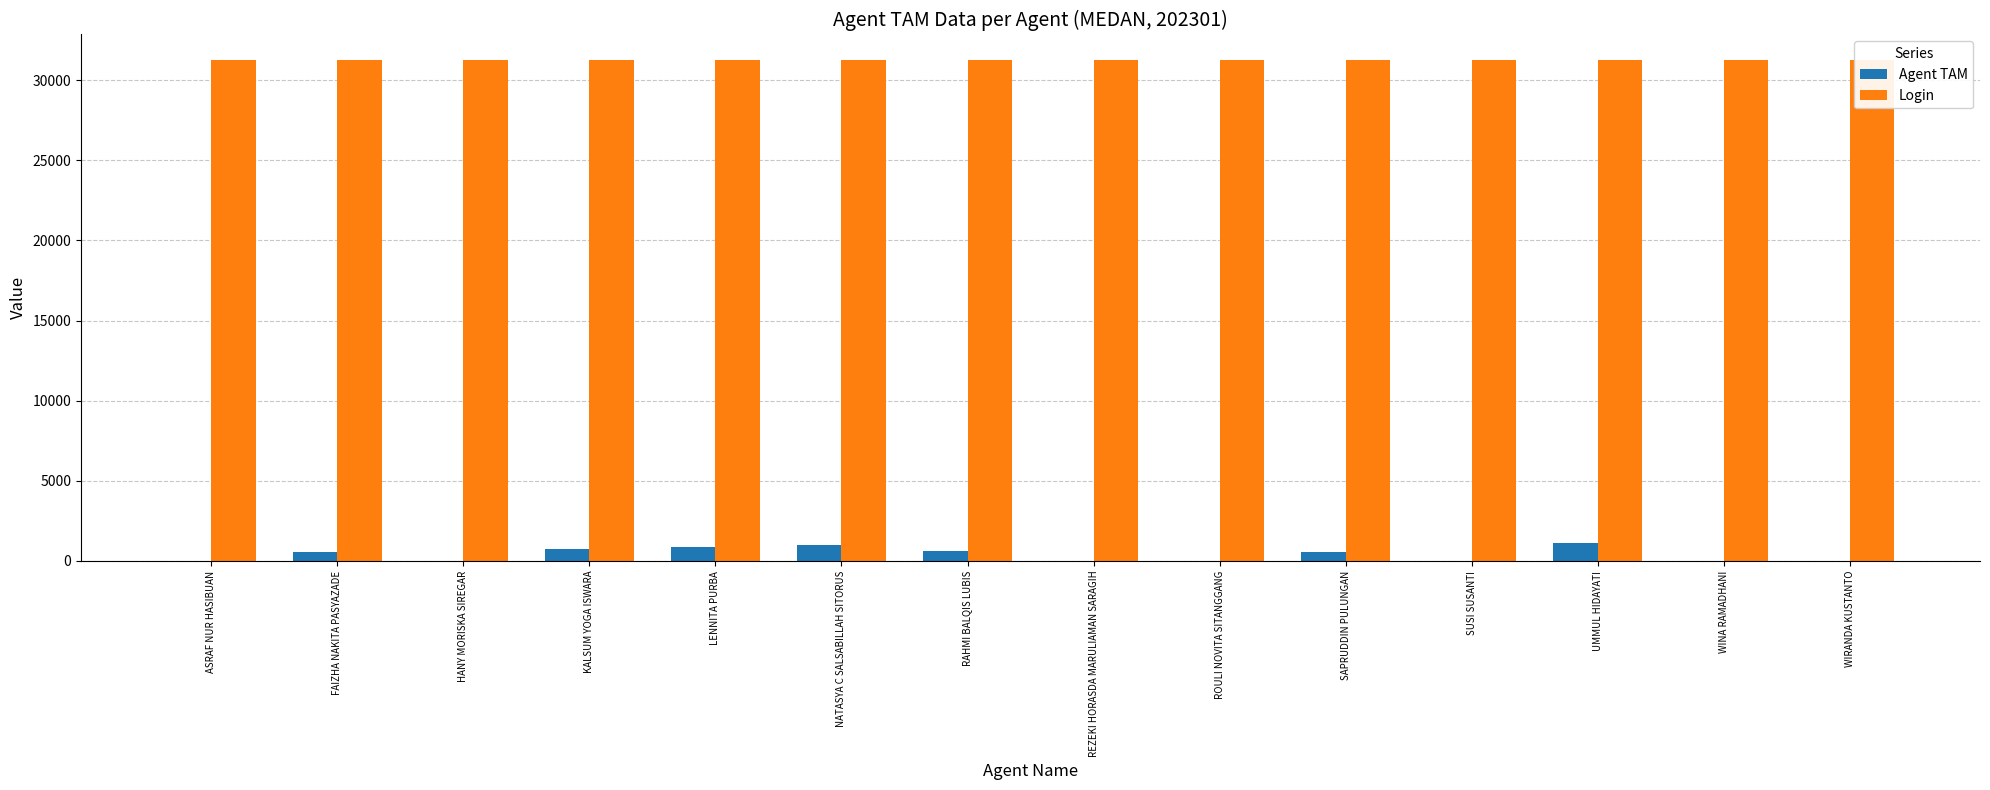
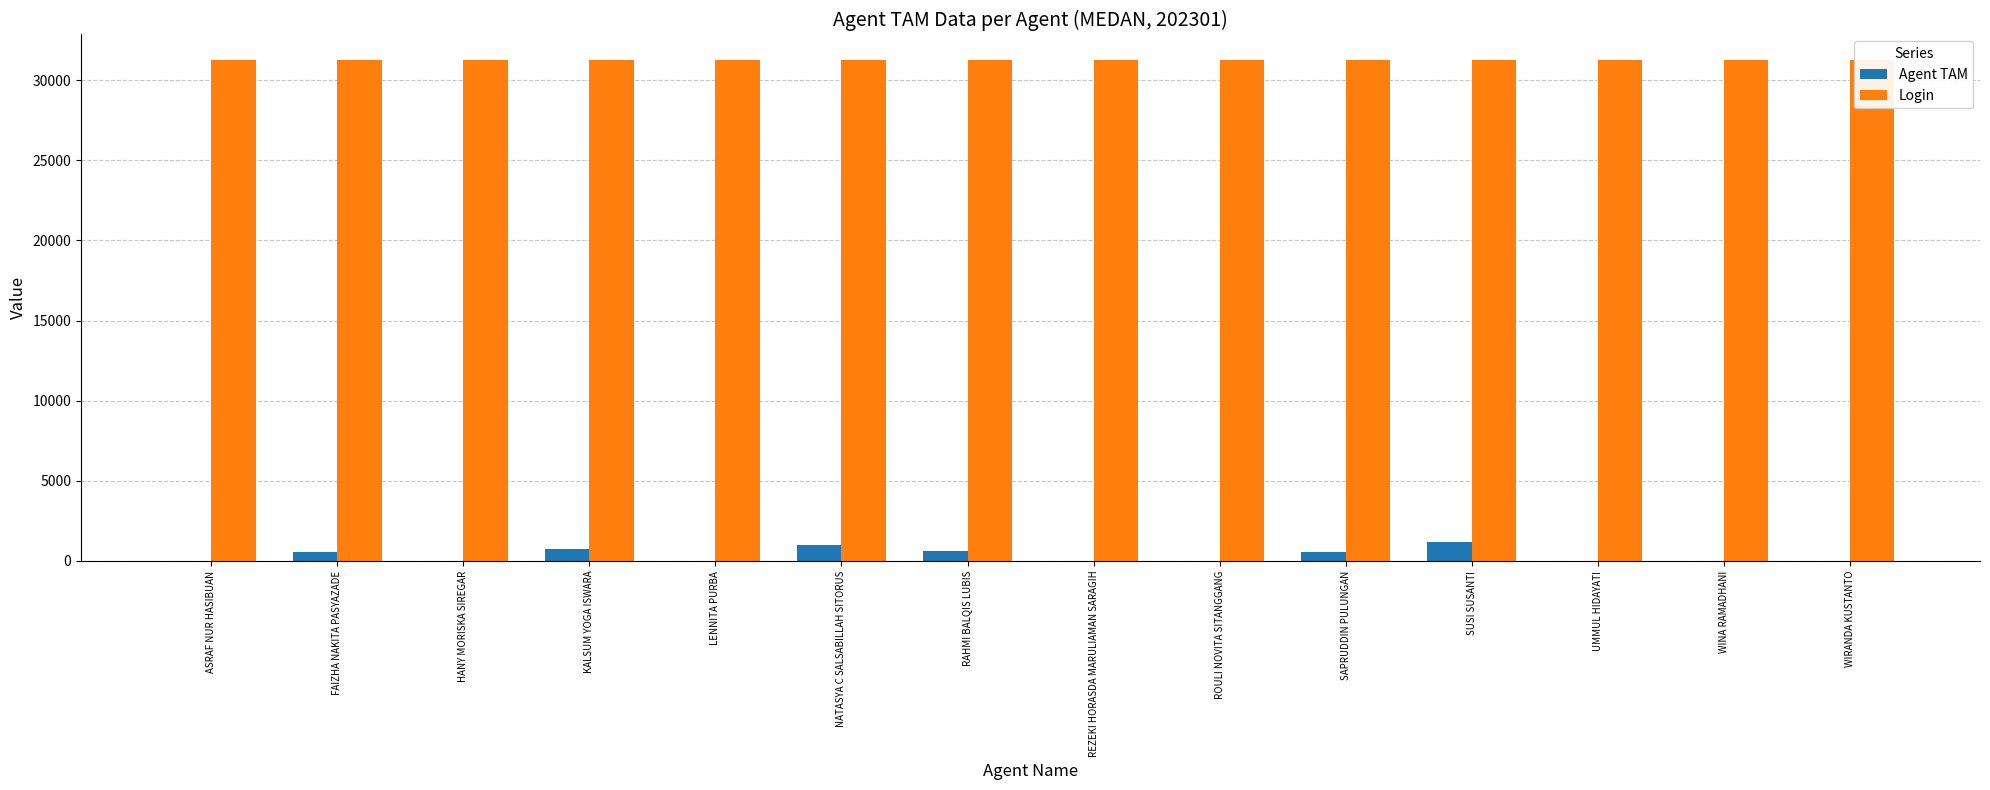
  {
    "Agent TAM": {
      "FAIZHA NAKITA PASYAZADE": 500,
      "KALSUM YOGA ISWARA": 700,
-     "LENNITA PURBA": 900,
+     "LENNITA PURBA": 0,
      "NATASYA C SALSABILLAH SITORUS": 1000,
      "RAHMI BALQIS LUBIS": 600,
      "SAPRUDDIN PULUNGAN": 500,
-     "SUSI SUSANTI": 0,
-     "UMMUL HIDAYATI": 1100
+     "SUSI SUSANTI": 1200,
+     "UMMUL HIDAYATI": 0
    },
    "Login": {
      "ASRAF NUR HASIBUAN": 31300,
      "FAIZHA NAKITA PASYAZADE": 31300,
      "HANY MORISKA SIREGAR": 31300,
      "KALSUM YOGA ISWARA": 31300,
      "LENNITA PURBA": 31300,
      "NATASYA C SALSABILLAH SITORUS": 31300,
      "RAHMI BALQIS LUBIS": 31300,
      "REZEKI HORASDA MARULIAMAN SARAGIH": 31300,
      "ROULI NOVITA SITANGGANG": 31300,
      "SAPRUDDIN PULUNGAN": 31300,
      "SUSI SUSANTI": 31300,
      "UMMUL HIDAYATI": 31300,
      "WINA RAMADHANI": 31300
    }
  }
